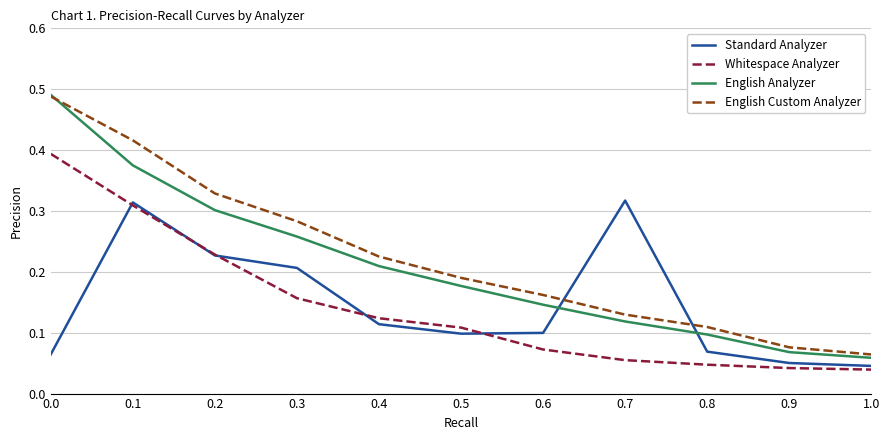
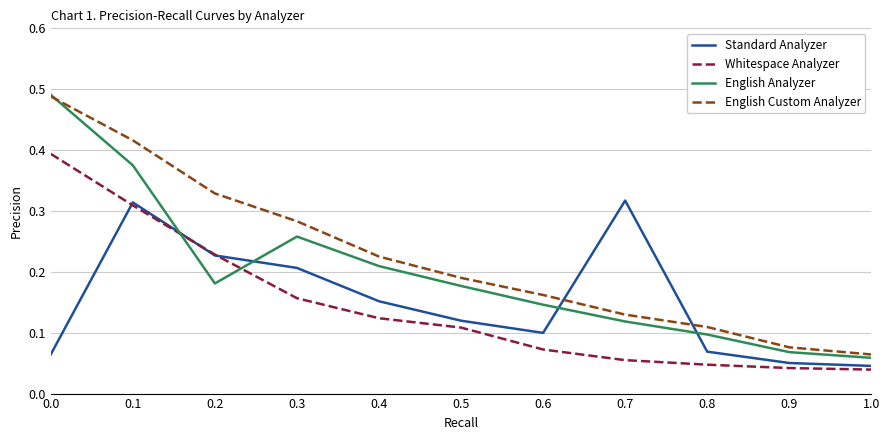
  {
    "Standard Analyzer": {
      "0.0": 0.06,
      "0.1": 0.31,
      "0.3": 0.21,
-     "0.4": 0.11,
-     "0.5": 0.10,
+     "0.4": 0.15,
+     "0.5": 0.12,
      "0.6": 0.10,
      "0.7": 0.32,
      "0.8": 0.07,
      "0.9": 0.05,
      "1.0": 0.05
    },
    "English Analyzer": {
      "0.1": 0.37,
-     "0.2": 0.30,
+     "0.2": 0.18,
      "0.3": 0.26,
      "0.4": 0.21,
      "0.5": 0.18,
      "0.6": 0.15,
      "0.7": 0.12,
      "0.8": 0.10,
      "0.9": 0.07,
      "1.0": 0.06
    }
  }
